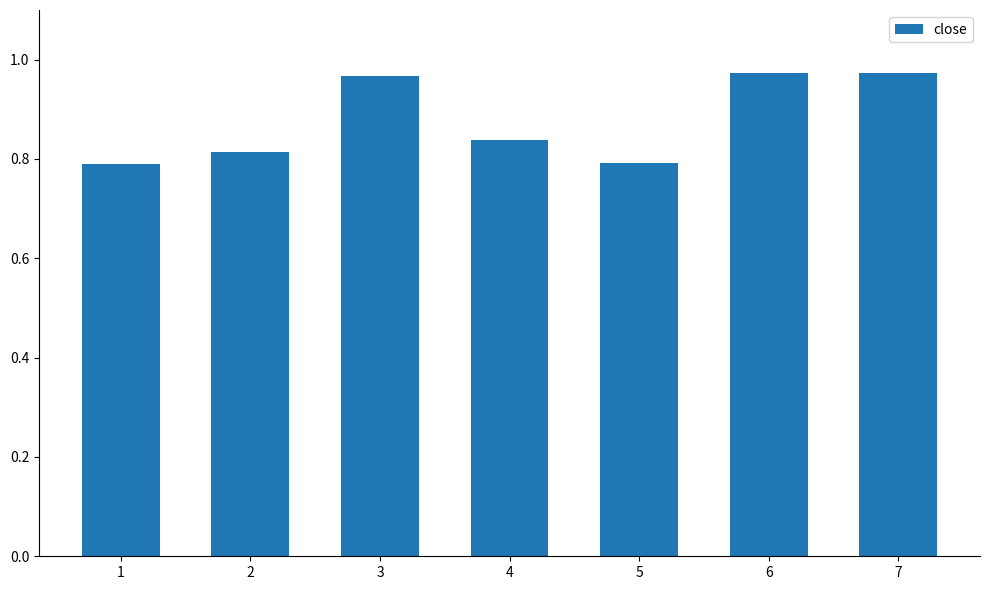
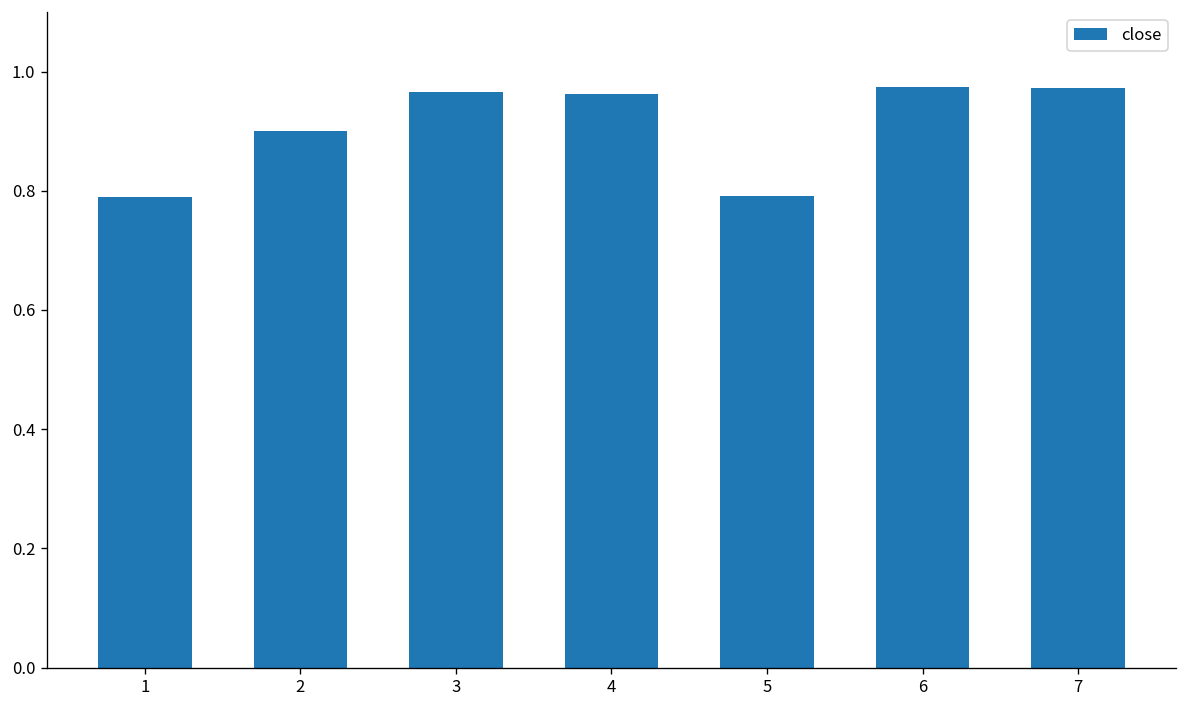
  {
    "1": 0.79,
-   "2": 0.81,
+   "2": 0.90,
    "3": 0.97,
-   "4": 0.84,
+   "4": 0.96,
    "5": 0.79,
    "6": 0.97,
    "7": 0.97
  }
